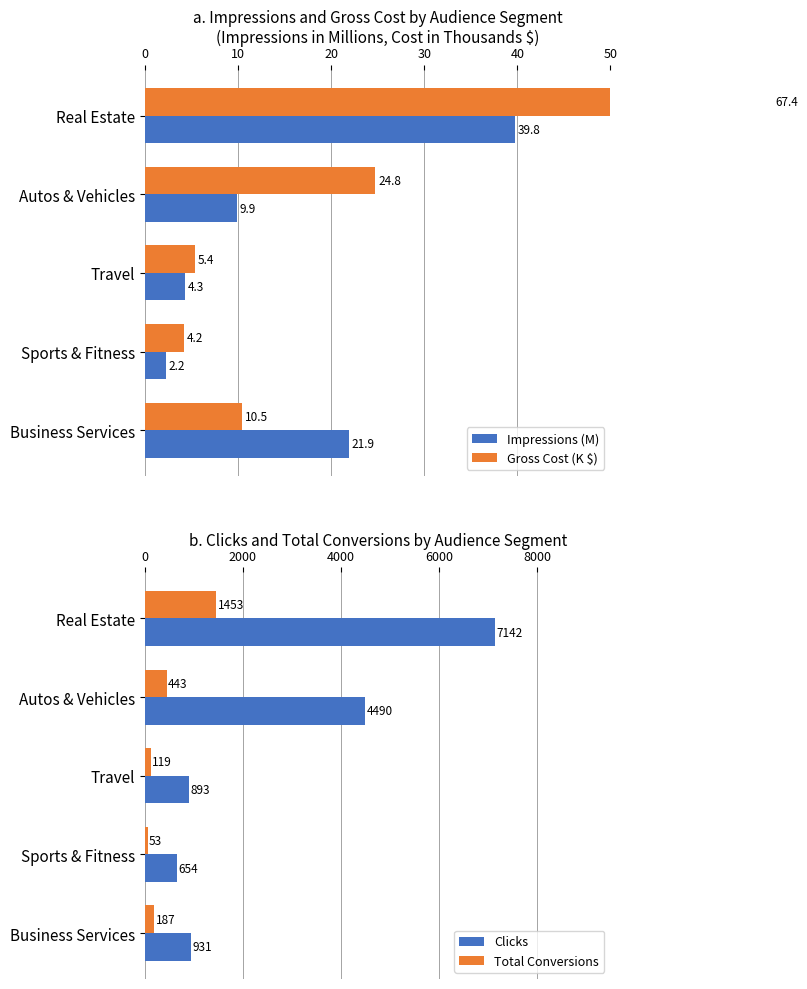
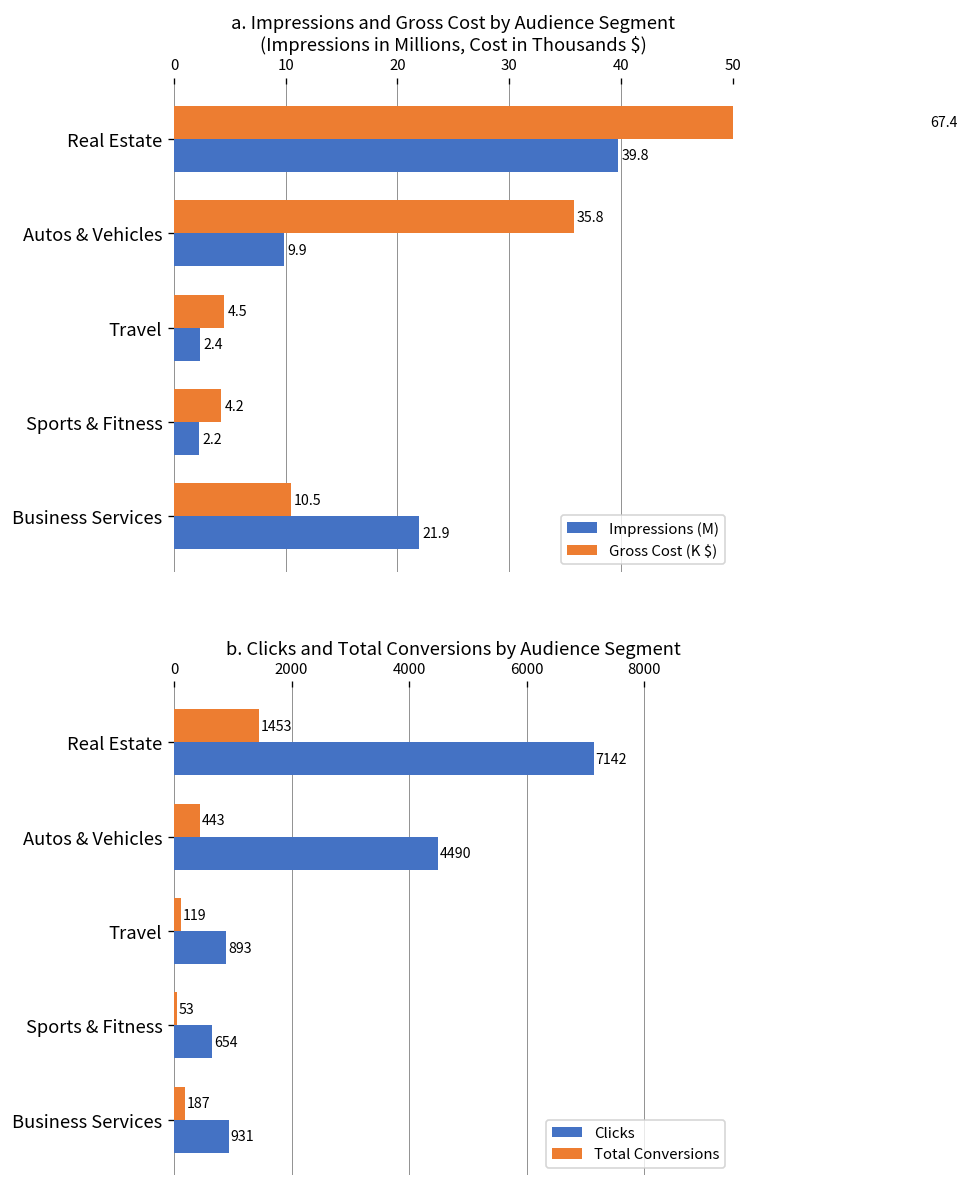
  {
    "a. Impressions and Gross Cost by Audience Segment (Impressions in Millions, Cost in Thousands $)": {
      "Impressions (M)": {
        "Real Estate": 39.8,
        "Autos & Vehicles": 9.9,
-       "Travel": 4.3,
+       "Travel": 2.4,
        "Sports & Fitness": 2.2,
        "Business Services": 21.9
      },
      "Gross Cost (K $)": {
-       "Autos & Vehicles": 24.8,
-       "Travel": 5.4,
+       "Autos & Vehicles": 35.8,
+       "Travel": 4.5,
        "Sports & Fitness": 4.2,
        "Business Services": 10.5
      }
    },
    "b. Clicks and Total Conversions by Audience Segment": {
      "Clicks": {
        "Real Estate": 7142,
        "Autos & Vehicles": 4490,
        "Travel": 893,
        "Sports & Fitness": 654,
        "Business Services": 931
      },
      "Total Conversions": {
        "Real Estate": 1453,
        "Autos & Vehicles": 443,
        "Travel": 119,
        "Sports & Fitness": 53,
        "Business Services": 187
      }
    }
  }
